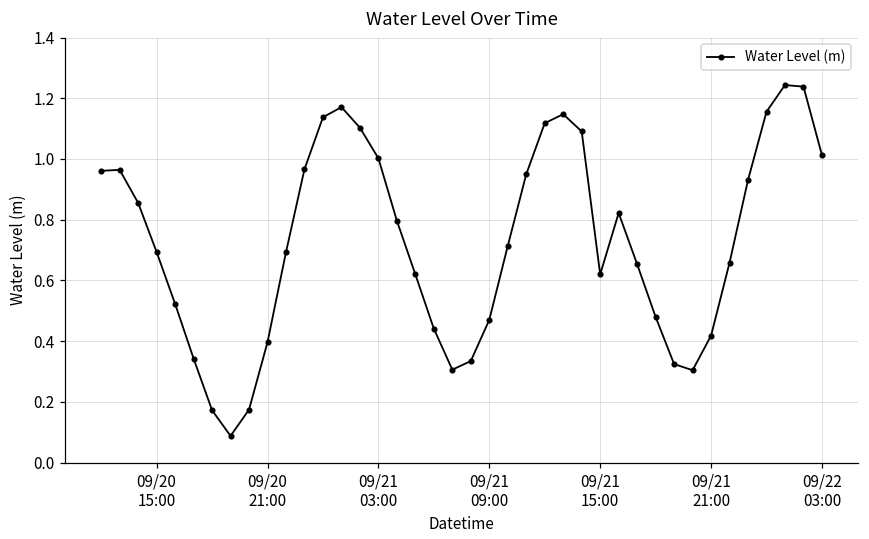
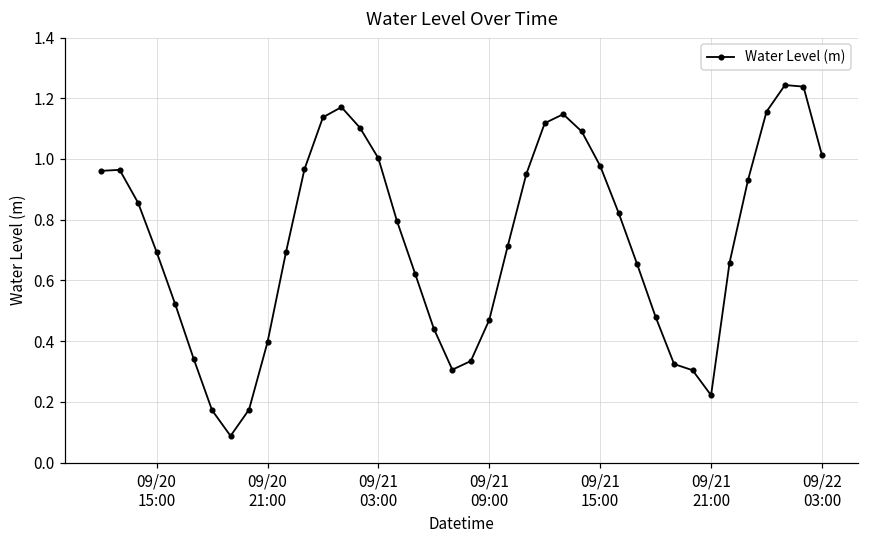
  {
    "09/20 15:00": 0.69,
    "09/20 21:00": 0.40,
    "09/21 03:00": 1.00,
    "09/21 09:00": 0.47,
-   "09/21 15:00": 0.62,
-   "09/21 21:00": 0.42,
+   "09/21 15:00": 0.98,
+   "09/21 21:00": 0.22,
    "09/22 03:00": 1.01
  }
